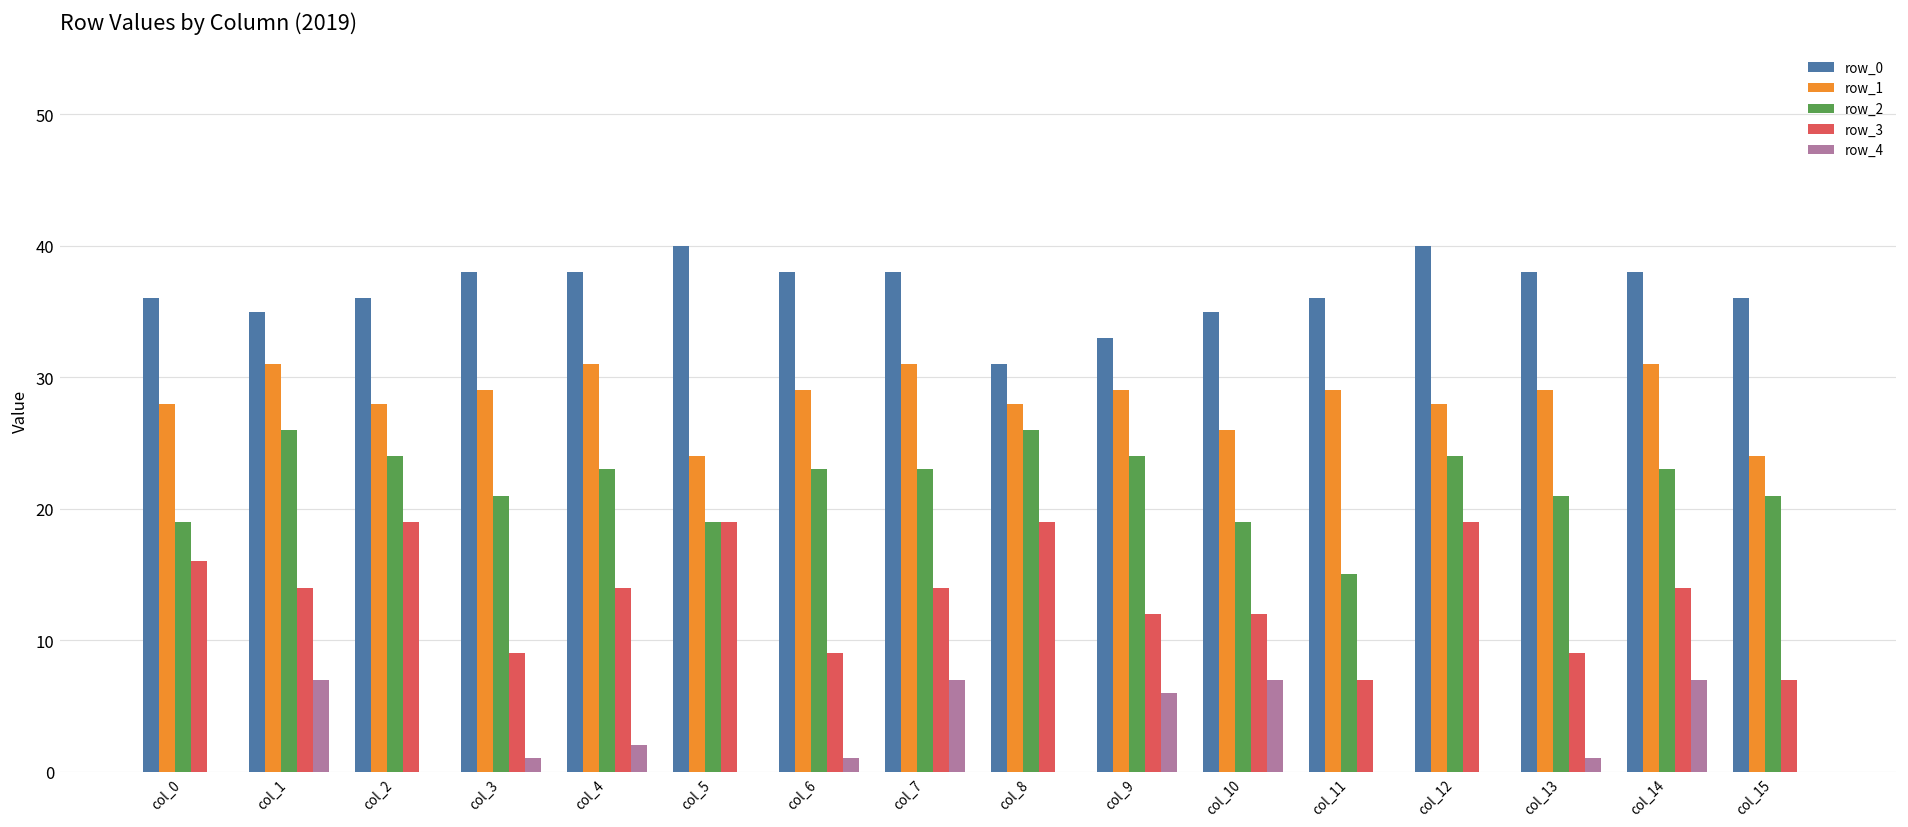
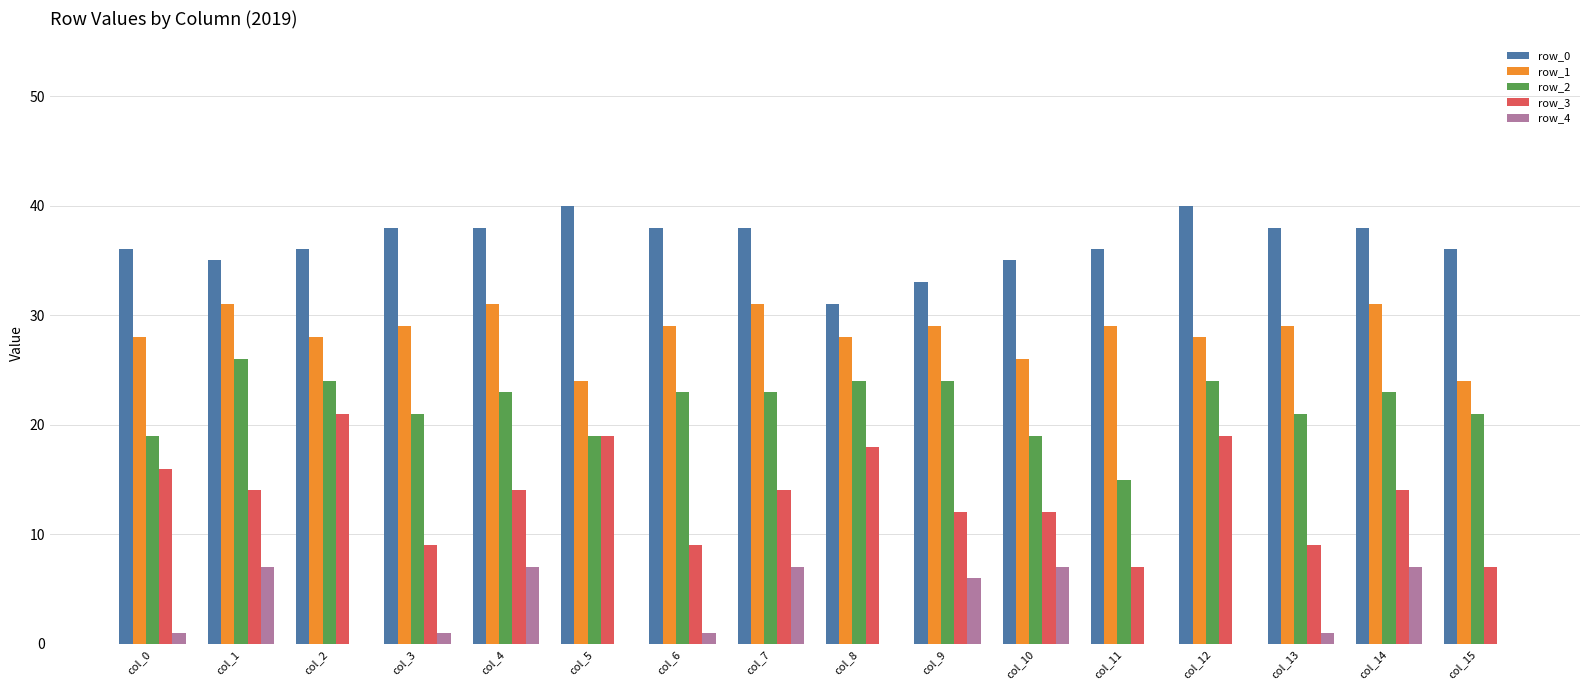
  {
    "row_0": {
      "col_0": 36,
      "col_1": 35,
      "col_2": 36,
      "col_3": 38,
      "col_4": 38,
      "col_5": 40,
      "col_6": 38,
      "col_7": 38,
      "col_8": 31,
      "col_9": 33,
      "col_10": 35,
      "col_11": 36,
      "col_12": 40,
      "col_13": 38,
      "col_14": 38,
      "col_15": 36
    },
    "row_1": {
      "col_0": 28,
      "col_1": 31,
      "col_2": 28,
      "col_3": 29,
      "col_4": 31,
      "col_5": 24,
      "col_6": 29,
      "col_7": 31,
      "col_8": 28,
      "col_9": 29,
      "col_10": 26,
      "col_11": 29,
      "col_12": 28,
      "col_13": 29,
      "col_14": 31,
      "col_15": 24
    },
    "row_2": {
      "col_0": 19,
      "col_1": 26,
      "col_2": 24,
      "col_3": 21,
      "col_4": 23,
      "col_5": 19,
      "col_6": 23,
      "col_7": 23,
-     "col_8": 26,
+     "col_8": 24,
      "col_9": 24,
      "col_10": 19,
      "col_11": 15,
      "col_12": 24,
      "col_13": 21,
      "col_14": 23,
      "col_15": 21
    },
    "row_3": {
      "col_0": 16,
      "col_1": 14,
-     "col_2": 19,
+     "col_2": 21,
      "col_3": 9,
      "col_4": 14,
      "col_5": 19,
      "col_6": 9,
      "col_7": 14,
-     "col_8": 19,
+     "col_8": 18,
      "col_9": 12,
      "col_10": 12,
      "col_11": 7,
      "col_12": 19,
      "col_13": 9,
      "col_14": 14,
      "col_15": 7
    },
    "row_4": {
-     "col_0": 0,
+     "col_0": 1,
      "col_1": 7,
      "col_2": 0,
      "col_3": 1,
-     "col_4": 2,
+     "col_4": 7,
      "col_5": 0,
      "col_6": 1,
      "col_7": 7,
      "col_8": 0,
      "col_9": 6,
      "col_10": 7,
      "col_11": 0,
      "col_12": 0,
      "col_13": 1,
      "col_14": 7,
      "col_15": 0
    }
  }
